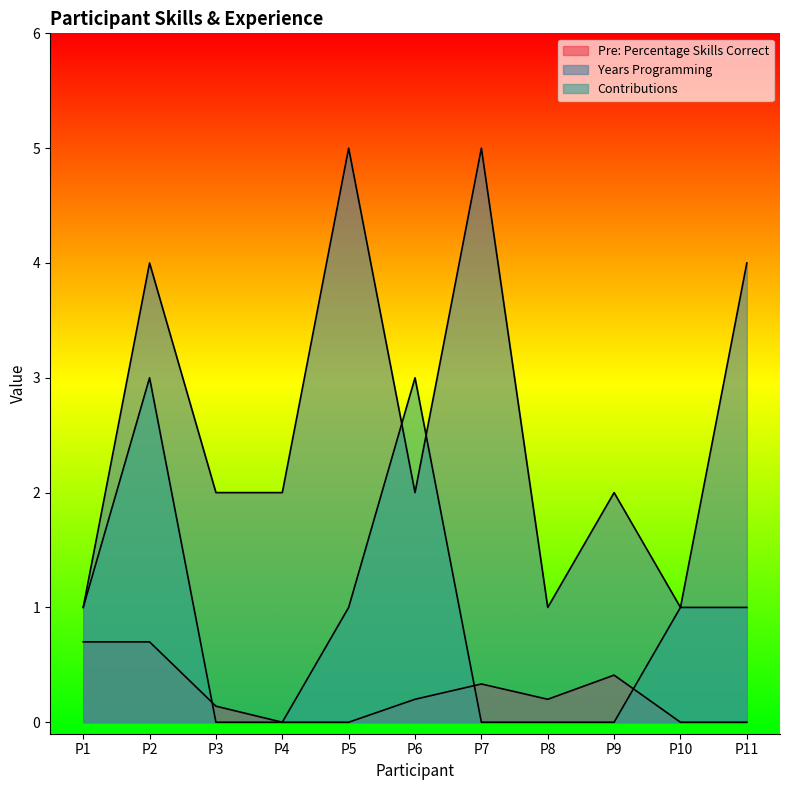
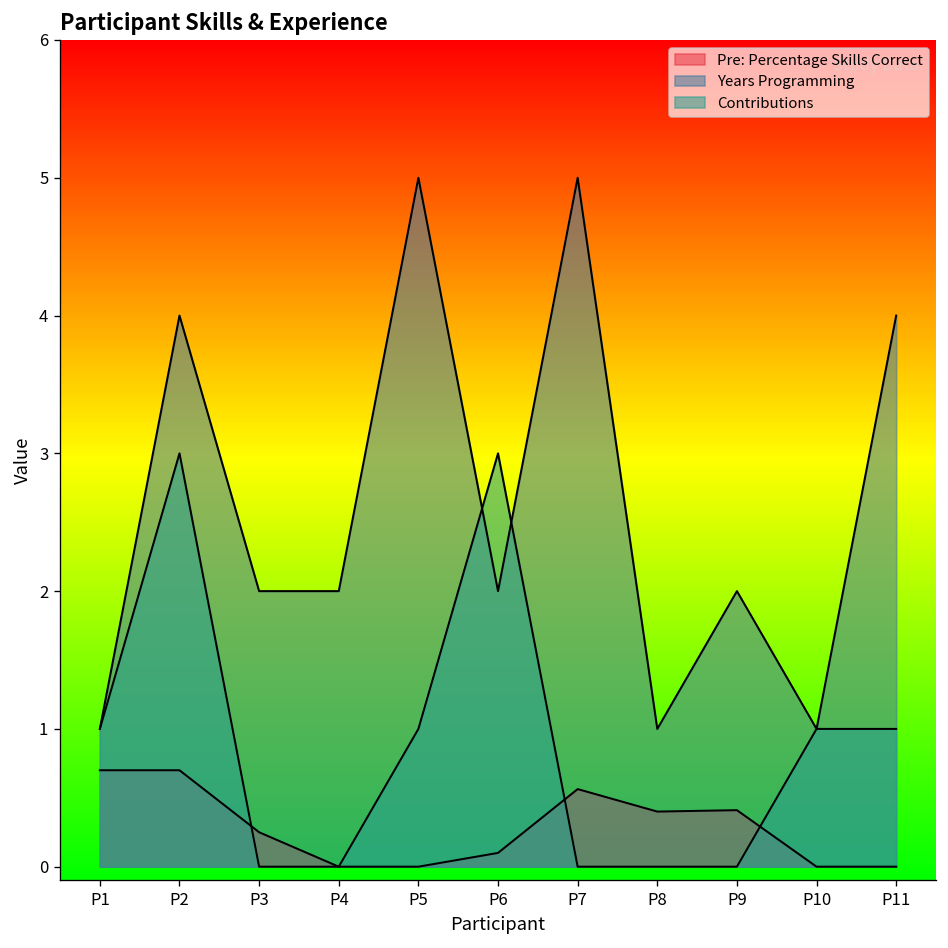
  {
    "Pre: Percentage Skills Correct": {
      "P1": 0.70,
      "P2": 0.70,
-     "P3": 0.14,
+     "P3": 0.25,
      "P5": 0.00,
-     "P6": 0.2,
-     "P7": 0.33,
-     "P8": 0.2,
+     "P6": 0.1,
+     "P7": 0.56,
+     "P8": 0.4,
      "P9": 0.41,
      "P10": 0.00,
      "P11": 0.00
    }
  }
